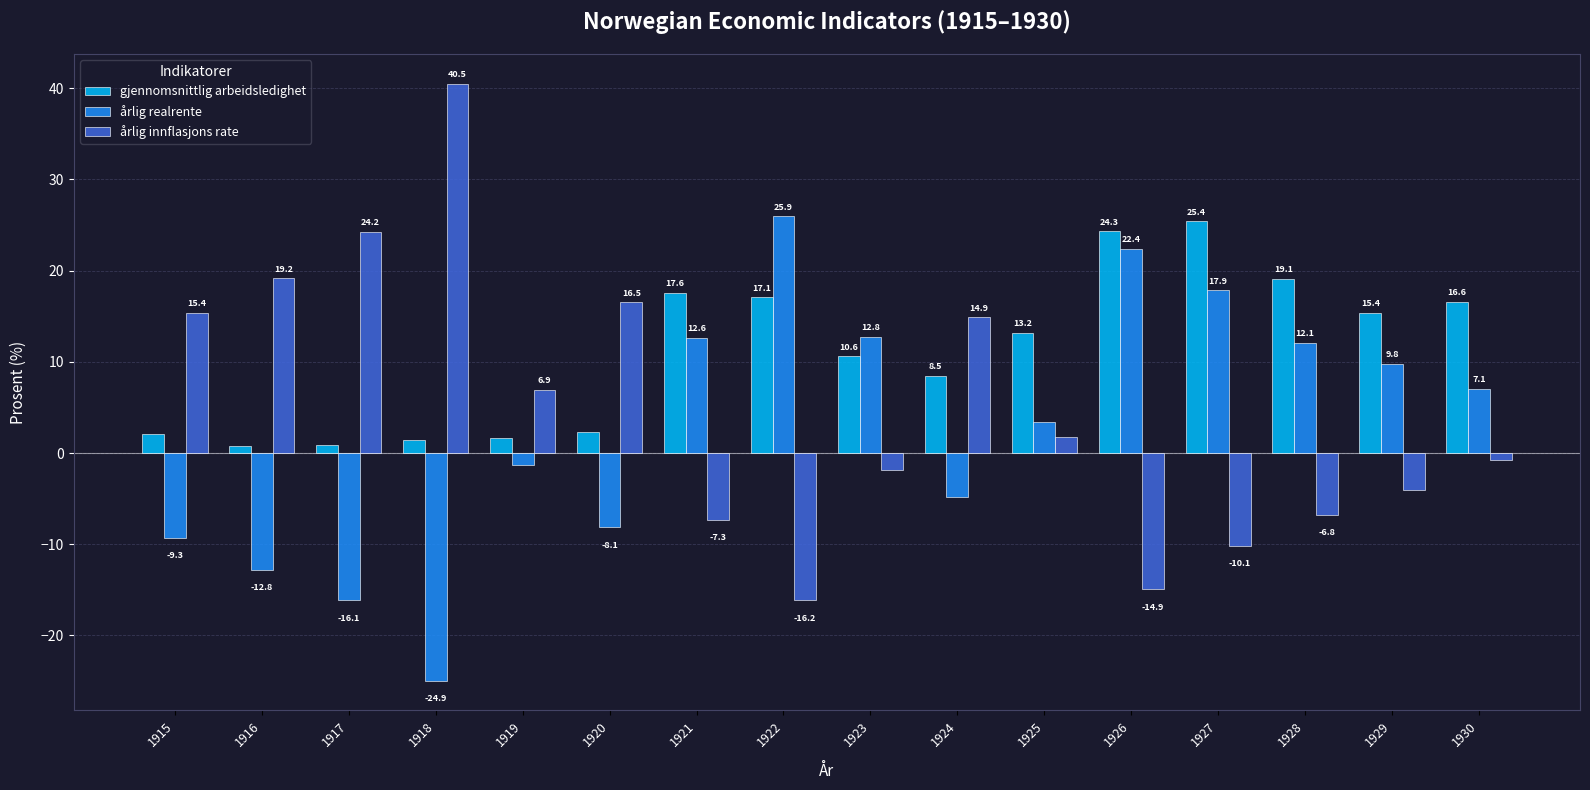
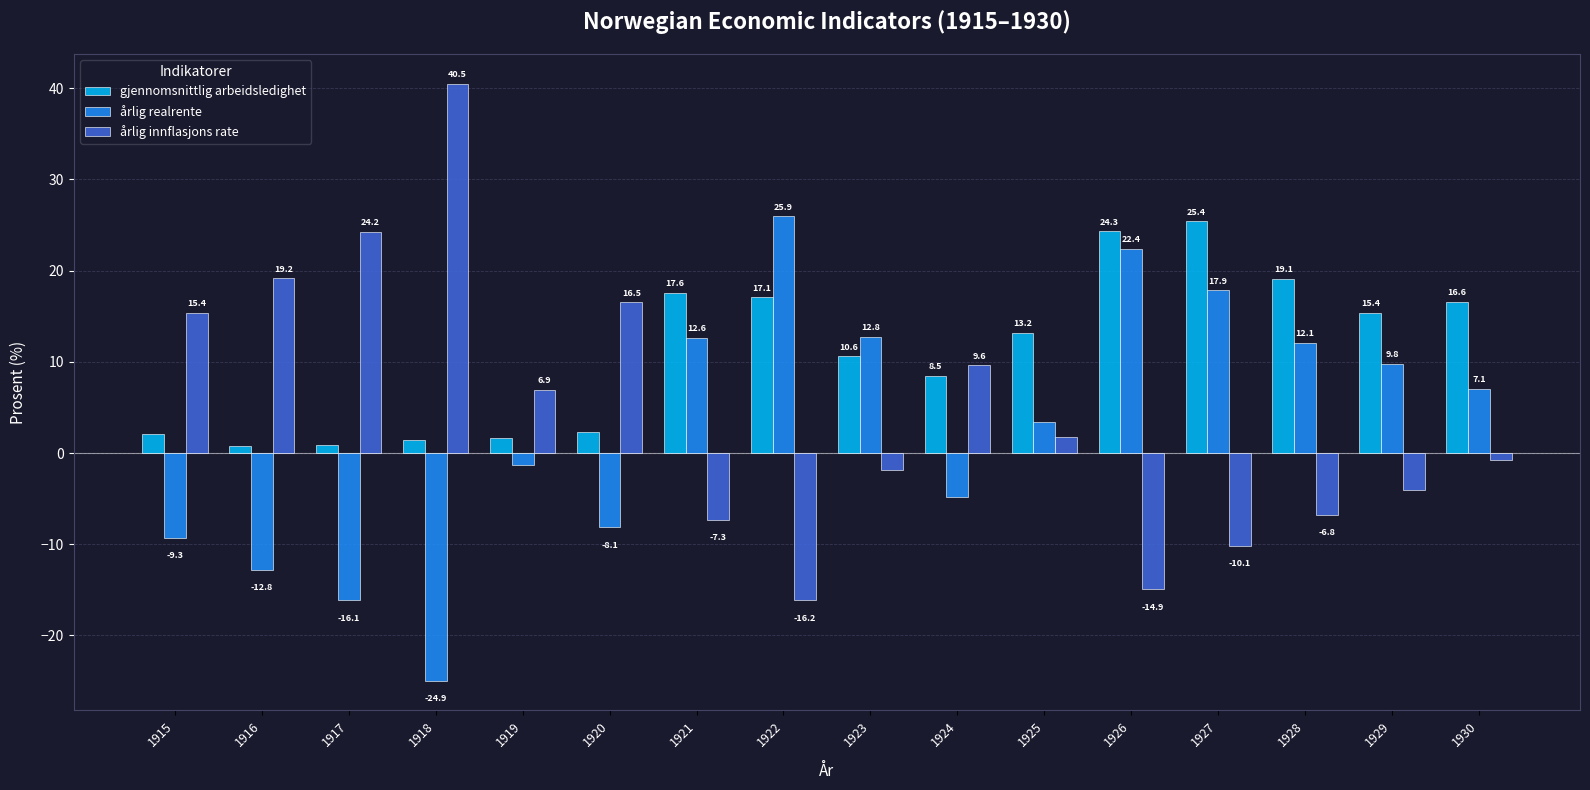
  {
    "årlig innflasjons rate": {
      "1915": 15.4,
      "1916": 19.2,
      "1917": 24.2,
      "1918": 40.5,
      "1919": 6.9,
      "1920": 16.5,
      "1921": -7.3,
      "1922": -16.2,
-     "1924": 14.9,
+     "1924": 9.6,
      "1926": -14.9,
      "1927": -10.1,
      "1928": -6.8
    }
  }
